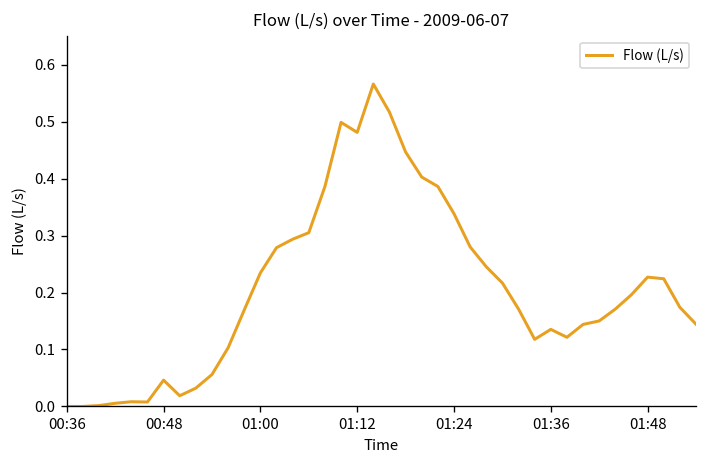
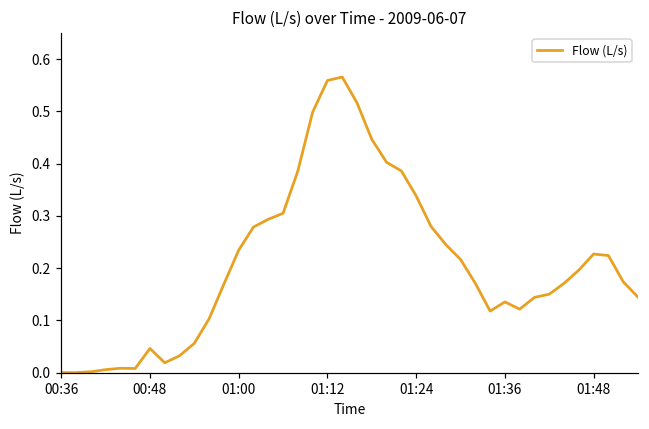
  {
    "00:36": 0.00,
    "00:48": 0.05,
    "01:00": 0.23,
-   "01:12": 0.48,
+   "01:12": 0.56,
    "01:24": 0.34,
    "01:36": 0.14,
    "01:48": 0.23
  }
